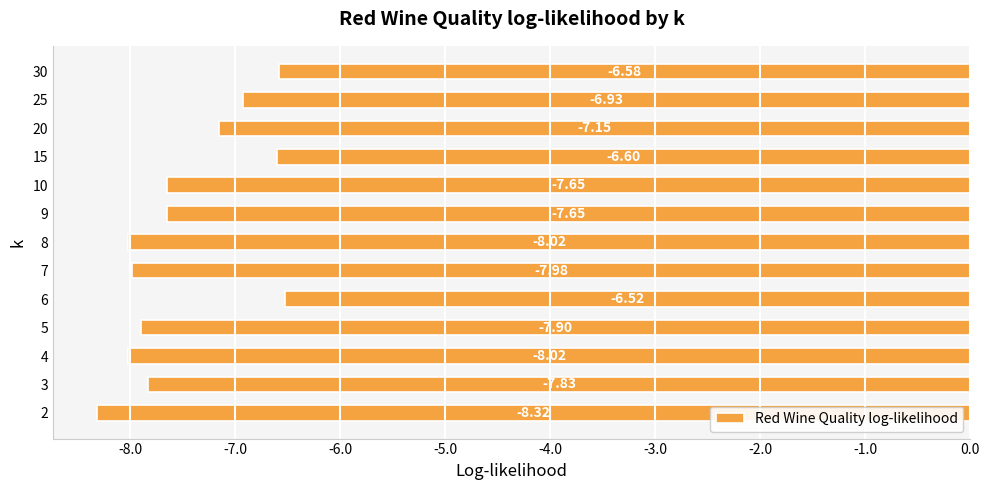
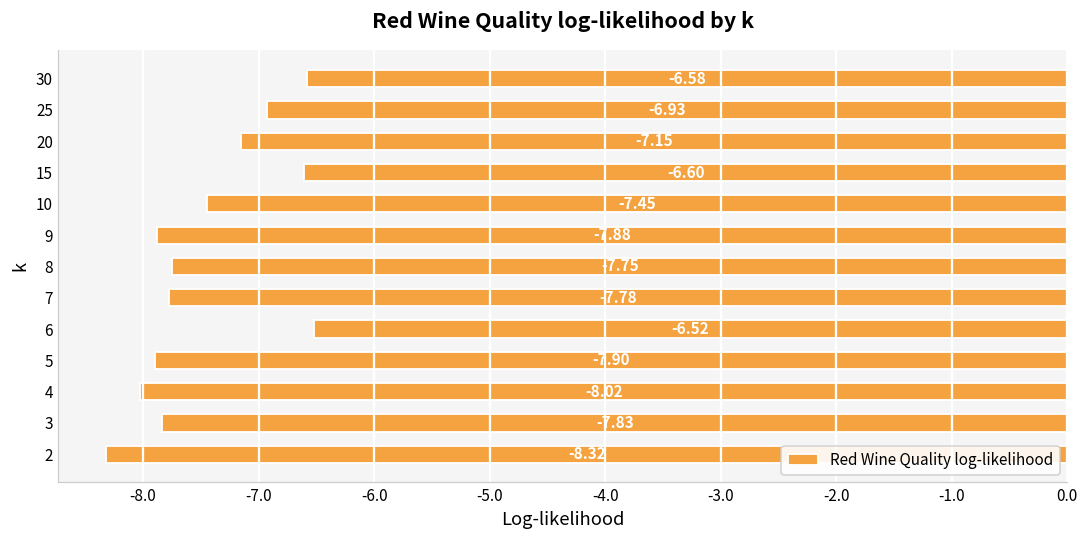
  {
    "30": -6.58,
    "25": -6.93,
    "20": -7.15,
    "15": -6.60,
-   "10": -7.65,
-   "9": -7.65,
-   "8": -8.02,
-   "7": -7.98,
+   "10": -7.45,
+   "9": -7.88,
+   "8": -7.75,
+   "7": -7.78,
    "6": -6.52,
    "5": -7.90,
    "4": -8.02,
    "3": -7.83,
    "2": -8.32
  }
